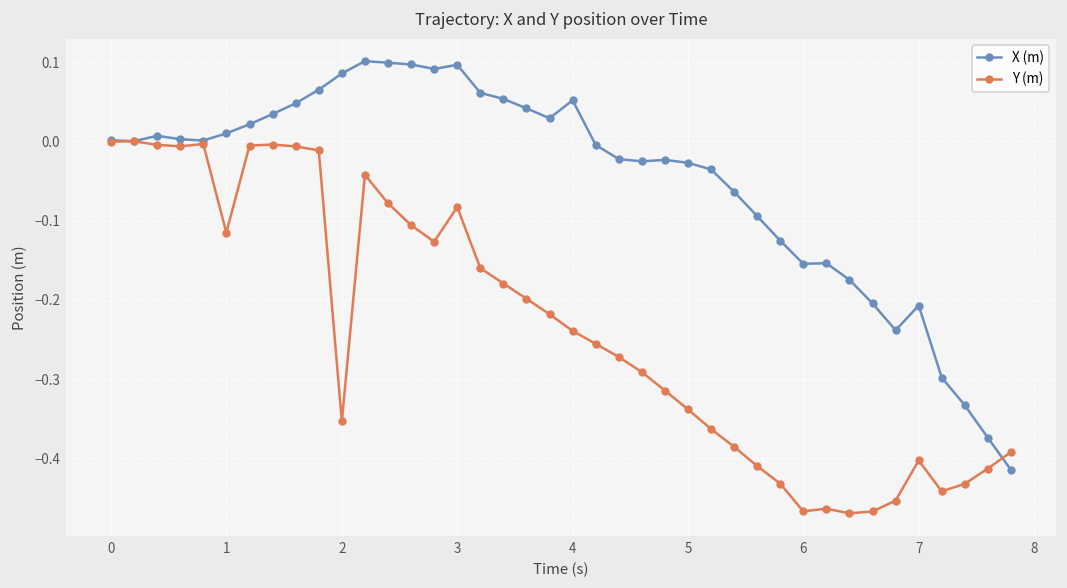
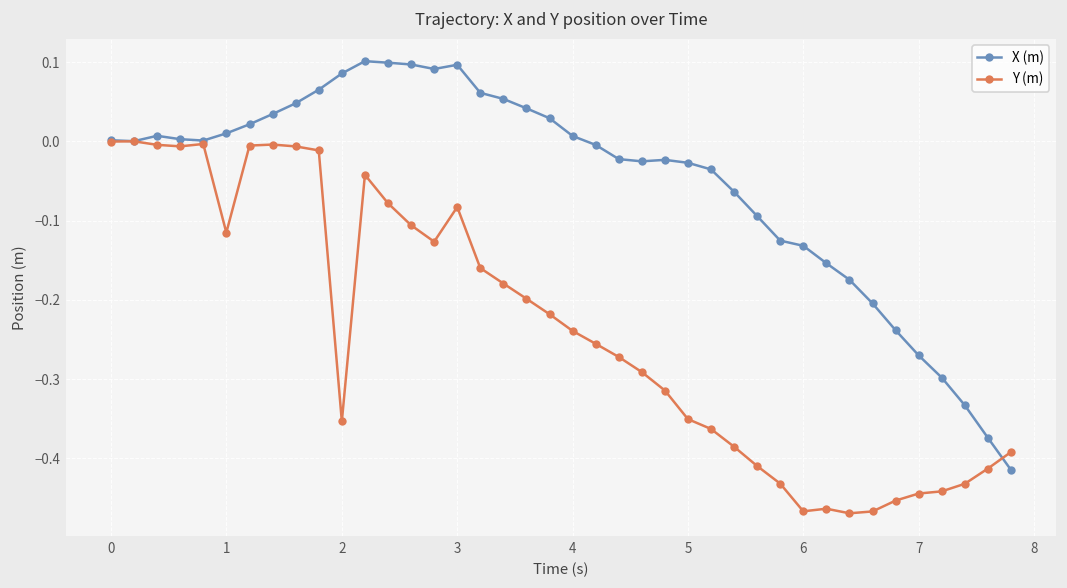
  {
    "X (m)": {
      "1": 0.01,
      "2": 0.09,
      "3": 0.10,
-     "4": 0.05,
+     "4": 0.01,
      "5": -0.03,
-     "6": -0.15,
-     "7": -0.21
+     "6": -0.13,
+     "7": -0.27
    },
    "Y (m)": {
      "1": -0.12,
      "2": -0.35,
      "3": -0.08,
      "4": -0.24,
-     "5": -0.34,
+     "5": -0.35,
      "6": -0.47,
-     "7": -0.40
+     "7": -0.44
    }
  }
